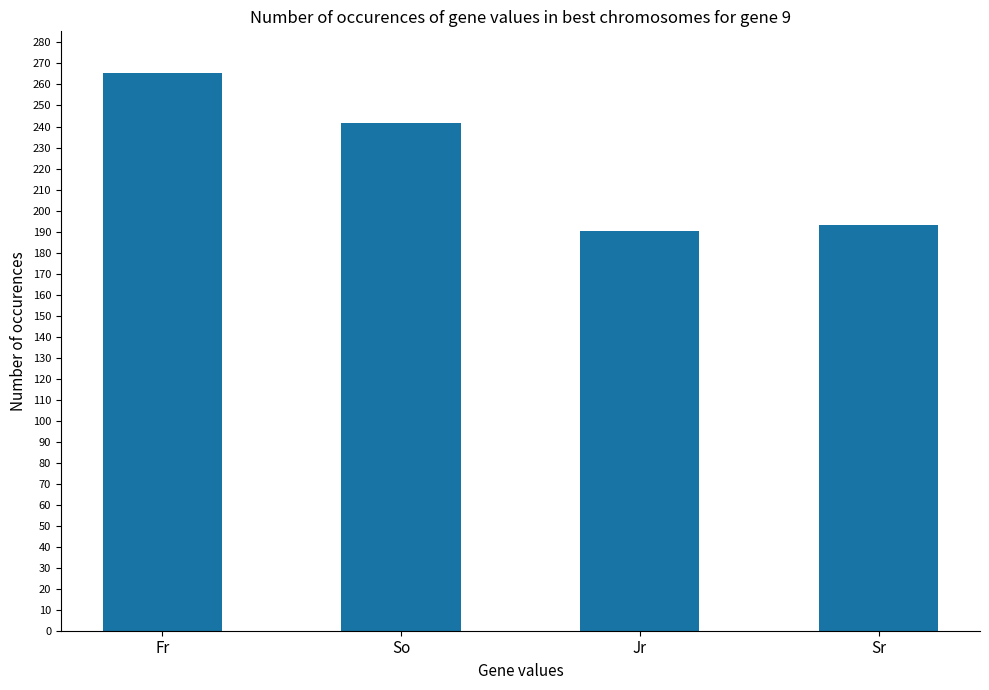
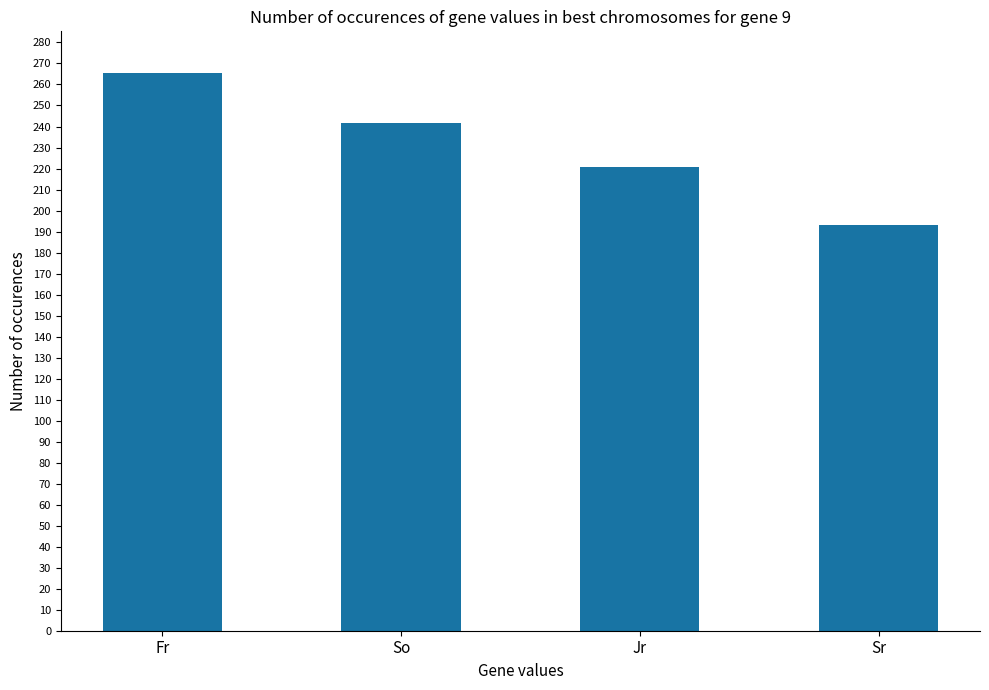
  {
    "Fr": 265,
    "So": 242,
-   "Jr": 190,
+   "Jr": 221,
    "Sr": 193
  }
